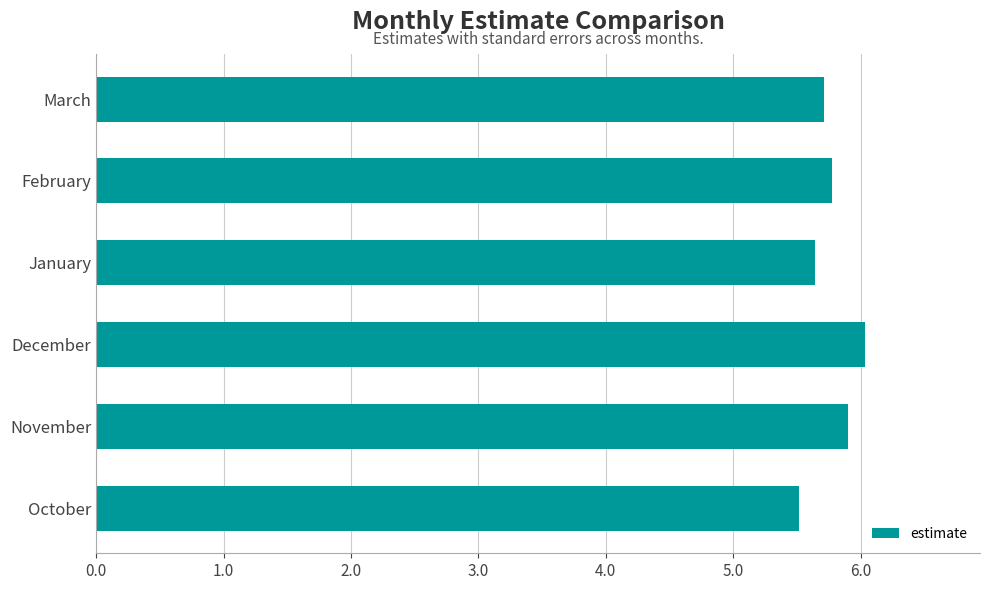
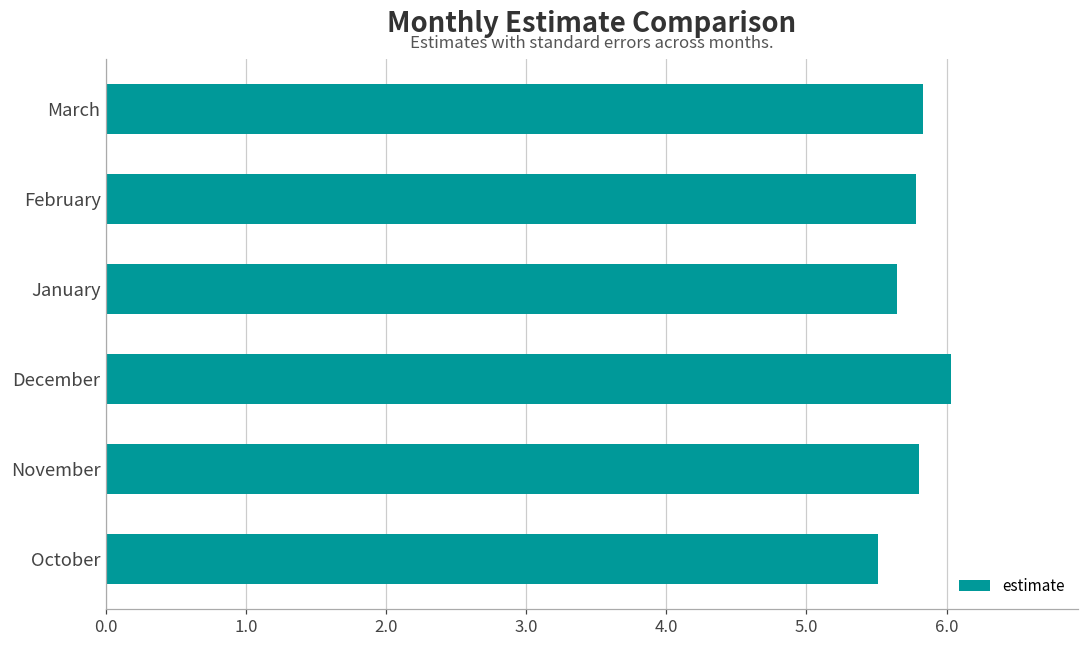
  {
-   "March": 5.71,
+   "March": 5.83,
    "February": 5.78,
    "January": 5.64,
    "December": 6.03,
-   "November": 5.90,
+   "November": 5.80,
    "October": 5.51
  }
